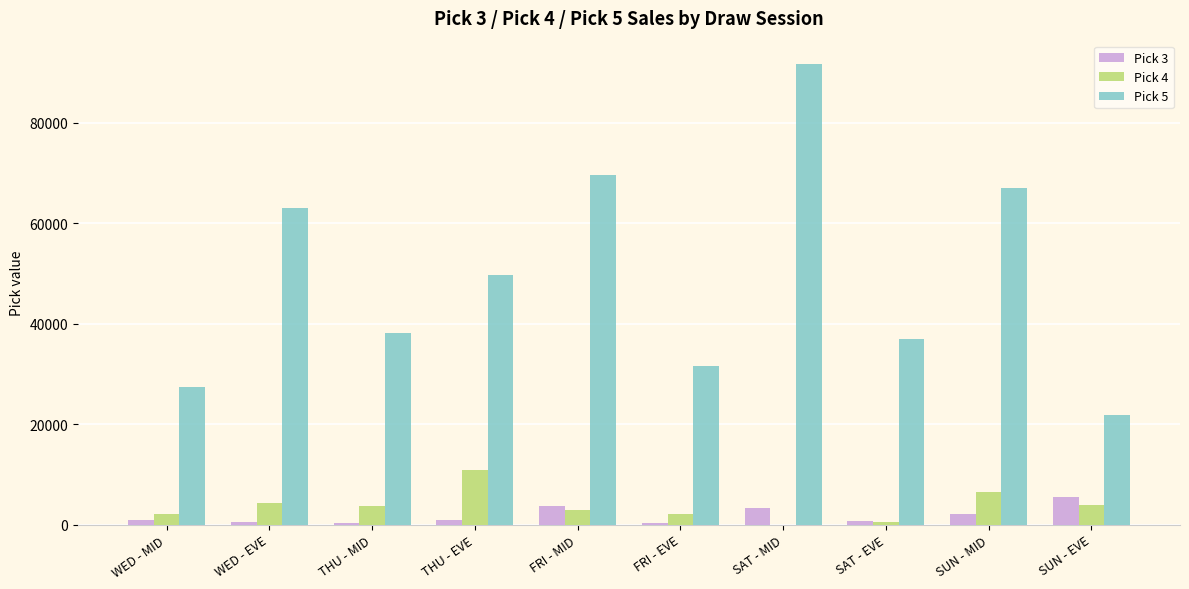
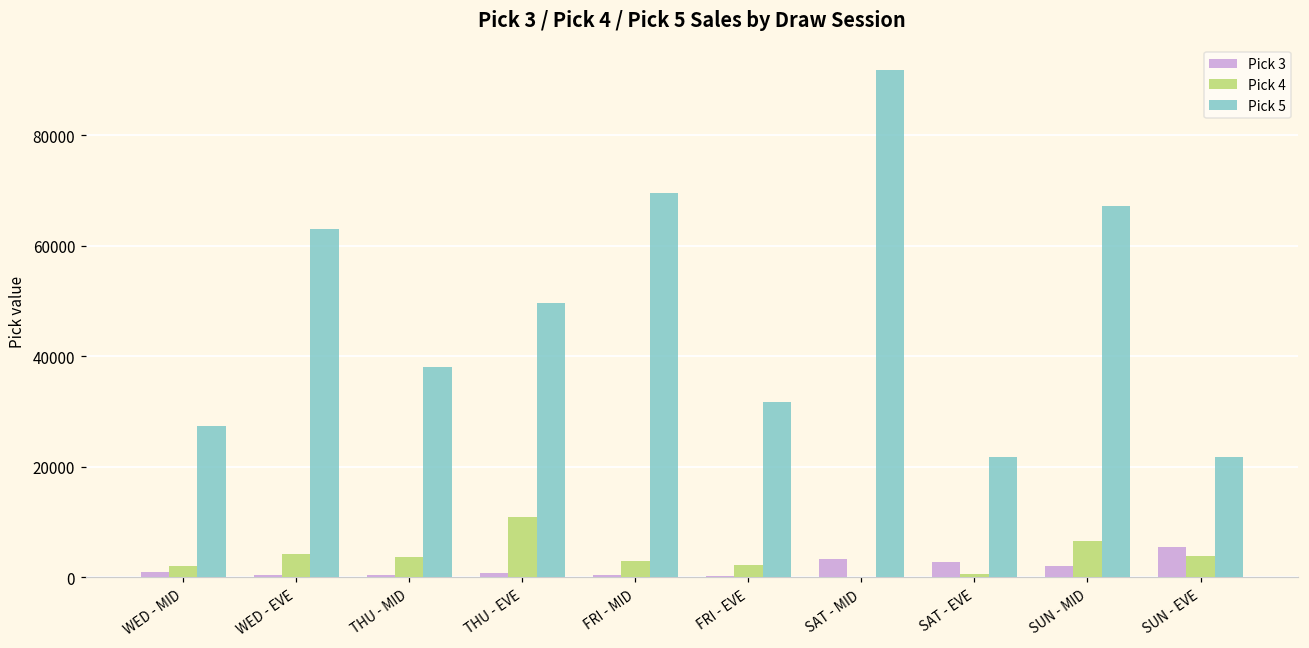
  {
    "Pick 3": {
      "WED - MID": 1000,
      "THU - EVE": 1000,
-     "FRI - MID": 4000,
+     "FRI - MID": 0,
      "SAT - MID": 3000,
-     "SAT - EVE": 1000,
+     "SAT - EVE": 3000,
      "SUN - MID": 2000,
      "SUN - EVE": 5000
    },
    "Pick 4": {
      "WED - MID": 2000,
      "WED - EVE": 4000,
      "THU - MID": 4000,
      "THU - EVE": 11000,
      "FRI - MID": 3000,
      "FRI - EVE": 2000,
      "SAT - EVE": 1000,
      "SUN - MID": 7000,
      "SUN - EVE": 4000
    },
    "Pick 5": {
      "WED - MID": 27000,
      "WED - EVE": 63000,
      "THU - MID": 38000,
      "THU - EVE": 50000,
      "FRI - MID": 70000,
      "FRI - EVE": 32000,
      "SAT - MID": 92000,
-     "SAT - EVE": 37000,
+     "SAT - EVE": 22000,
      "SUN - MID": 67000,
      "SUN - EVE": 22000
    }
  }
